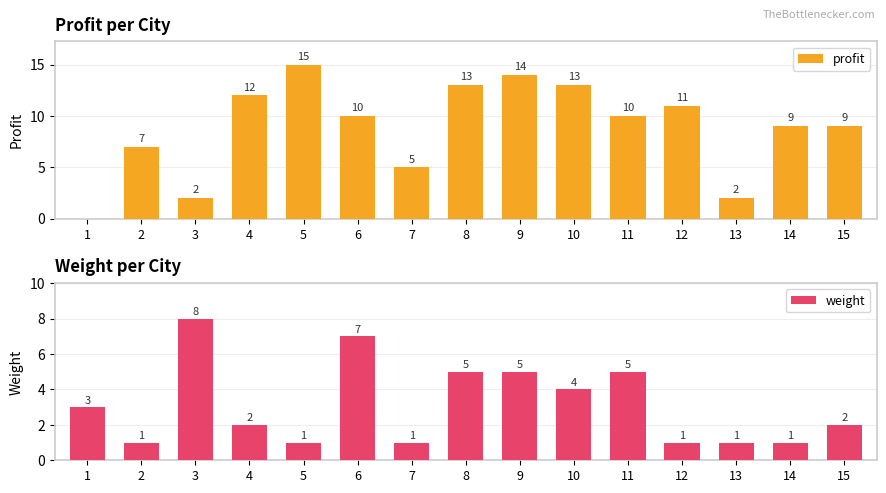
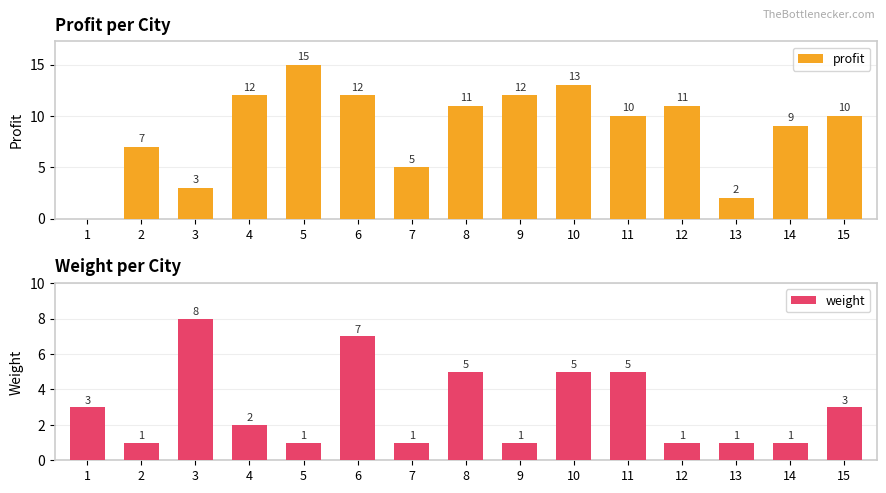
  {
    "Profit per City": {
      "2": 7,
-     "3": 2,
+     "3": 3,
      "4": 12,
      "5": 15,
-     "6": 10,
+     "6": 12,
      "7": 5,
-     "8": 13,
-     "9": 14,
+     "8": 11,
+     "9": 12,
      "10": 13,
      "11": 10,
      "12": 11,
      "13": 2,
      "14": 9,
-     "15": 9
+     "15": 10
    },
    "Weight per City": {
      "1": 3,
      "2": 1,
      "3": 8,
      "4": 2,
      "5": 1,
      "6": 7,
      "7": 1,
      "8": 5,
-     "9": 5,
-     "10": 4,
+     "9": 1,
+     "10": 5,
      "11": 5,
      "12": 1,
      "13": 1,
      "14": 1,
-     "15": 2
+     "15": 3
    }
  }
